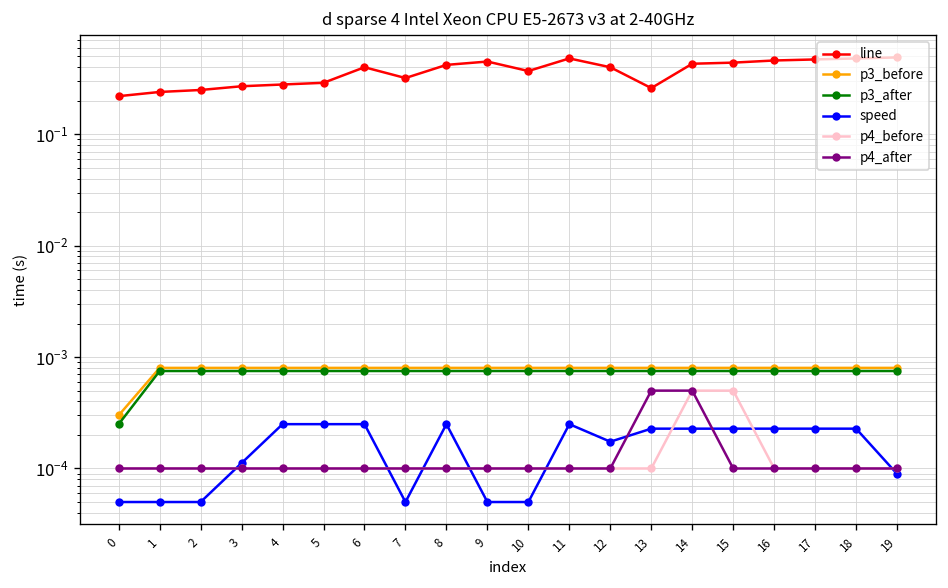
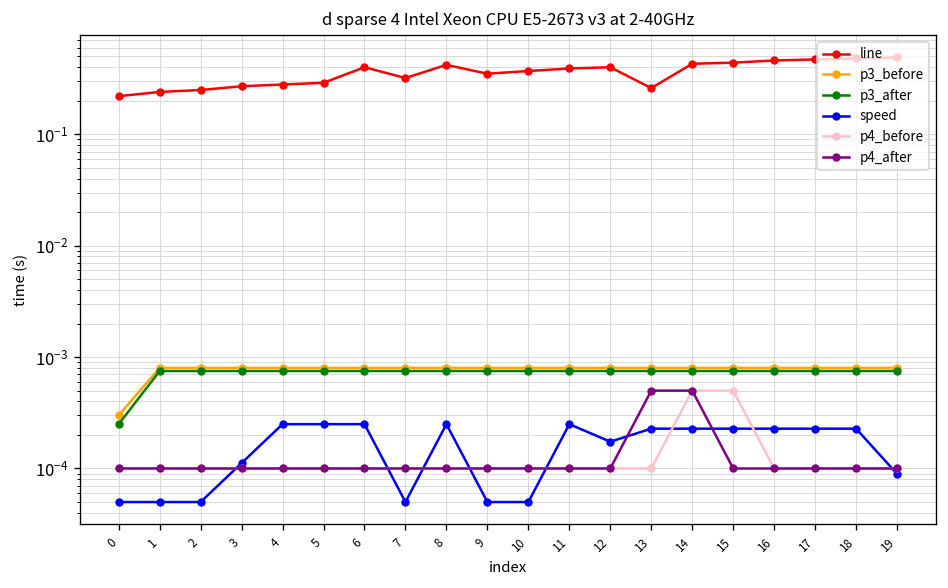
  {
    "line": {
      "0": 0.22,
      "1": 0.24,
      "2": 0.25,
      "3": 0.27,
      "4": 0.28,
      "5": 0.29,
      "6": 0.40,
      "7": 0.32,
      "8": 0.4,
-     "9": 0.5,
+     "9": 0.35,
      "10": 0.37,
-     "11": 0.5,
+     "11": 0.39,
      "12": 0.40,
      "13": 0.26,
      "14": 0.4,
      "15": 0.4,
      "16": 0.5,
      "17": 0.5
    },
    "p3_before": {
      "0": 0.00030,
      "1": 0.0008,
      "2": 0.0008,
      "3": 0.0008,
      "4": 0.0008,
      "5": 0.0008,
      "6": 0.0008,
      "7": 0.0008,
      "8": 0.0008,
      "9": 0.0008,
      "10": 0.0008,
      "11": 0.0008,
      "12": 0.0008,
      "13": 0.0008,
      "14": 0.0008,
      "15": 0.0008,
      "16": 0.0008,
      "17": 0.0008,
      "18": 0.0008,
      "19": 0.0008
    },
    "p3_after": {
      "0": 0.00025,
      "1": 0.0008,
      "2": 0.0008,
      "3": 0.0008,
      "4": 0.0008,
      "5": 0.0008,
      "6": 0.0008,
      "7": 0.0008,
      "8": 0.0008,
      "9": 0.0008,
      "10": 0.0008,
      "11": 0.0008,
      "12": 0.0008,
      "13": 0.0008,
      "14": 0.0008,
      "15": 0.0008,
      "16": 0.0008,
      "17": 0.0008,
      "18": 0.0008,
      "19": 0.0008
    },
    "speed": {
      "0": 0.00005,
      "1": 0.00005,
      "2": 0.00005,
      "3": 0.00011,
      "4": 0.00025,
      "5": 0.00025,
      "6": 0.00025,
      "7": 0.00005,
      "8": 0.00025,
      "9": 0.00005,
      "10": 0.00005,
      "11": 0.00025,
      "12": 0.00017,
      "13": 0.00023,
      "14": 0.00023,
      "15": 0.00023,
      "16": 0.00023,
      "17": 0.00023,
      "18": 0.00023,
      "19": 0.00009
    },
    "p4_before": {
      "13": 0.00010,
      "15": 0.0005
    },
    "p4_after": {
      "13": 0.0005,
      "15": 0.00010
    }
  }
